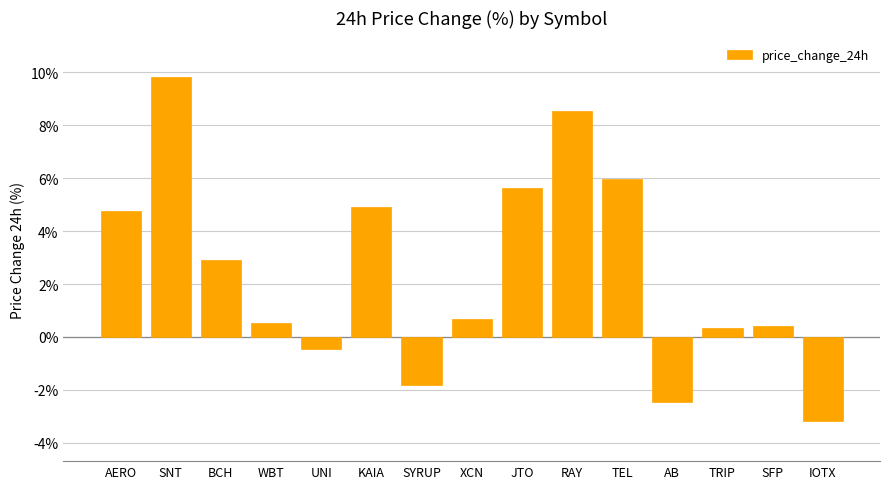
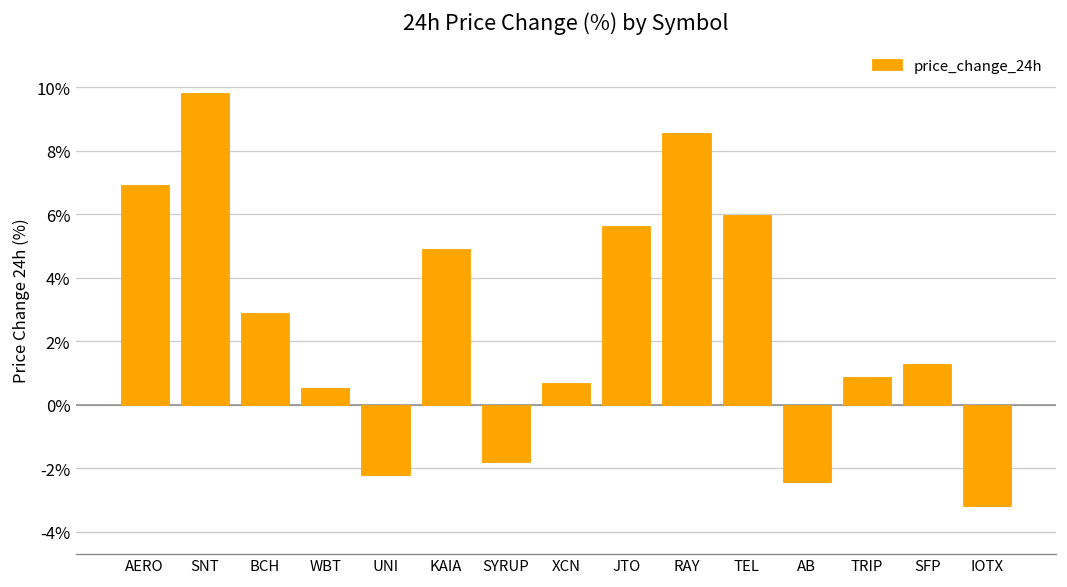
  {
-   "AERO": "4.8%",
+   "AERO": "6.9%",
    "SNT": "9.8%",
    "BCH": "2.9%",
    "WBT": "0.5%",
-   "UNI": "-0.5%",
+   "UNI": "-2.2%",
    "KAIA": "4.9%",
    "SYRUP": "-1.8%",
    "XCN": "0.7%",
    "JTO": "5.6%",
    "RAY": "8.6%",
    "TEL": "6.0%",
    "AB": "-2.5%",
-   "TRIP": "0.3%",
-   "SFP": "0.4%",
+   "TRIP": "0.9%",
+   "SFP": "1.3%",
    "IOTX": "-3.2%"
  }
